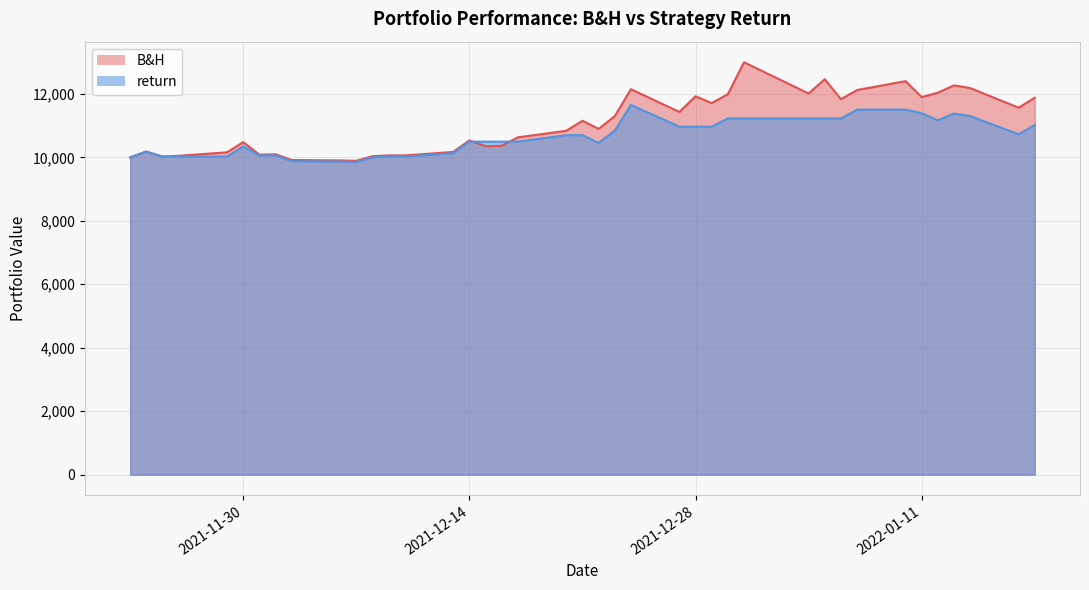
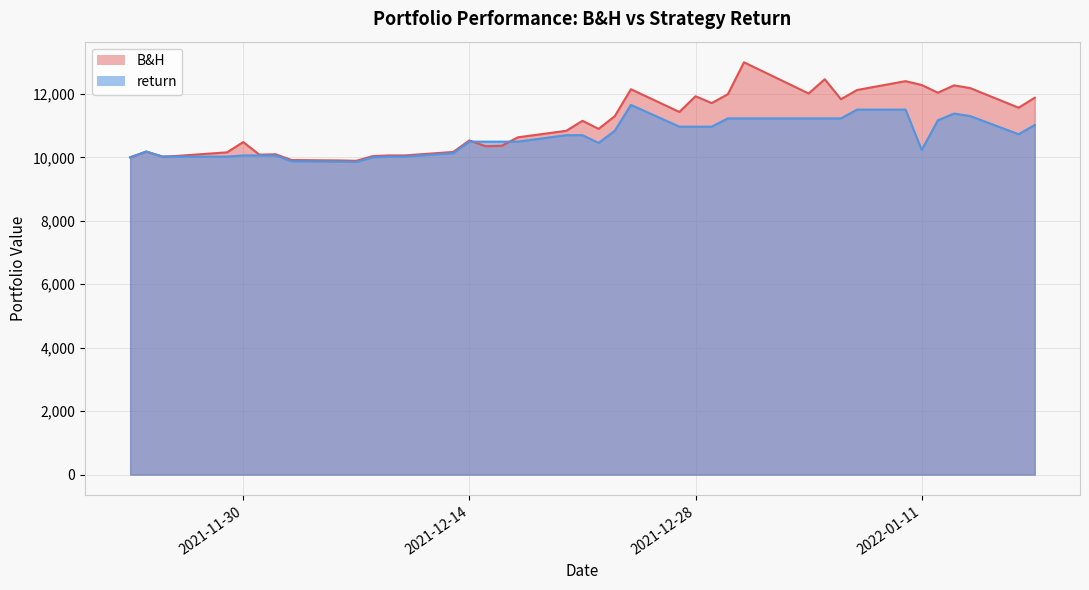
  {
    "B&H": {
      "2021-11-30": "10,500",
      "2021-12-28": "11,900",
-     "2022-01-11": "11,900"
+     "2022-01-11": "12,300"
    },
    "return": {
-     "2021-11-30": "10,300",
+     "2021-11-30": "10,100",
      "2021-12-28": "11,000",
-     "2022-01-11": "11,400"
+     "2022-01-11": "10,200"
    }
  }
